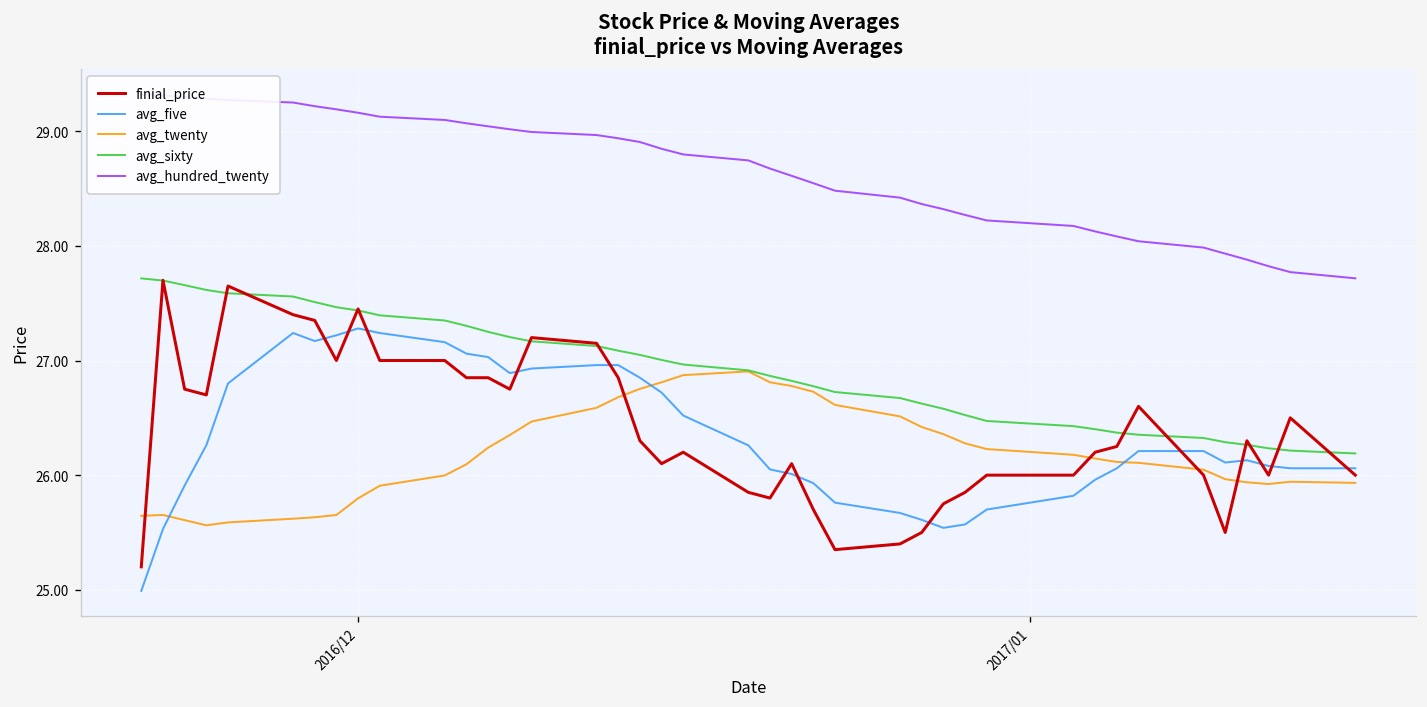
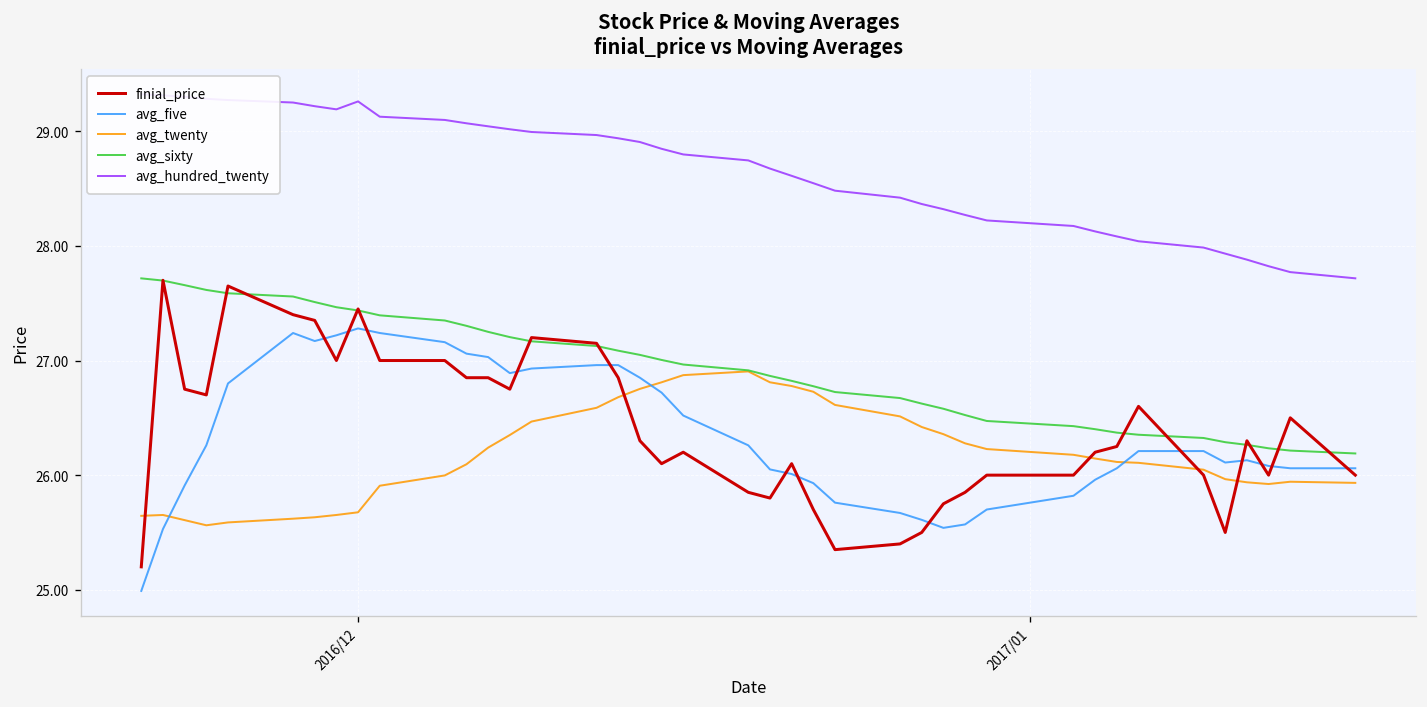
  {
    "avg_five": {
      "2016/12": 27.3
    },
    "avg_twenty": {
-     "2016/12": 25.8
+     "2016/12": 25.7
    },
    "avg_hundred_twenty": {
-     "2016/12": 29.2
+     "2016/12": 29.3
    }
  }
